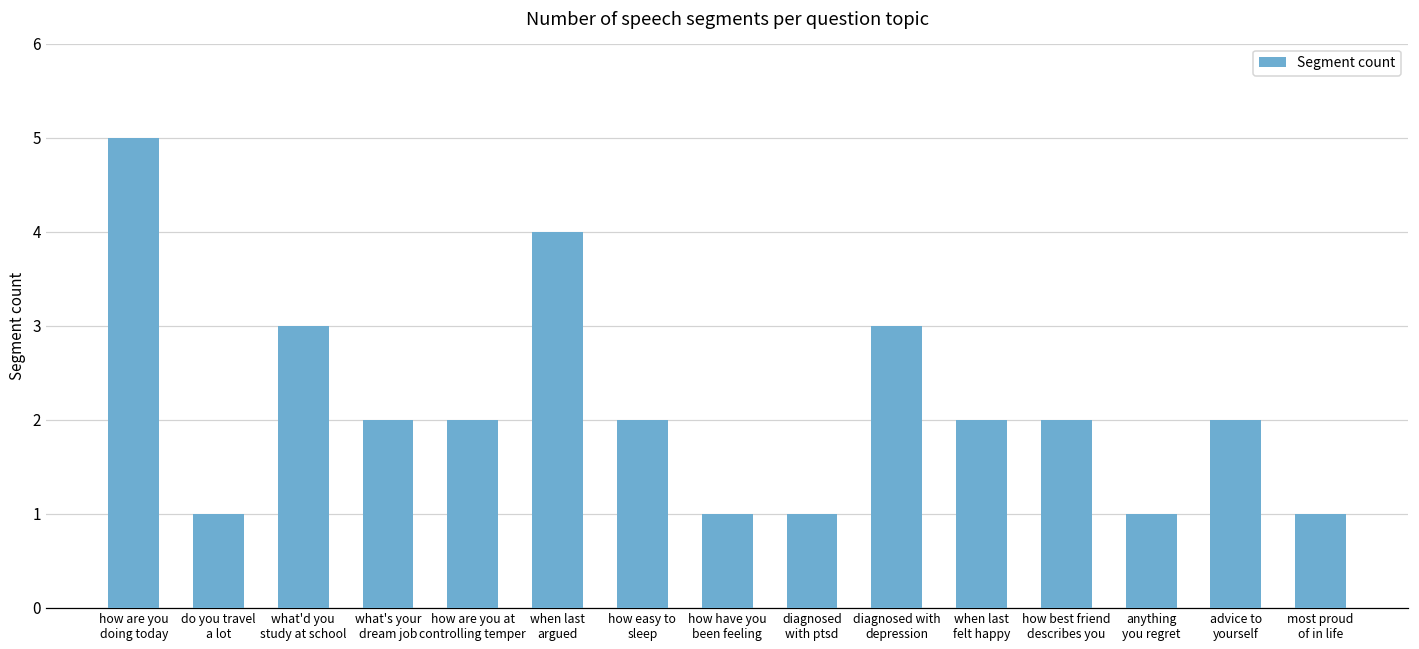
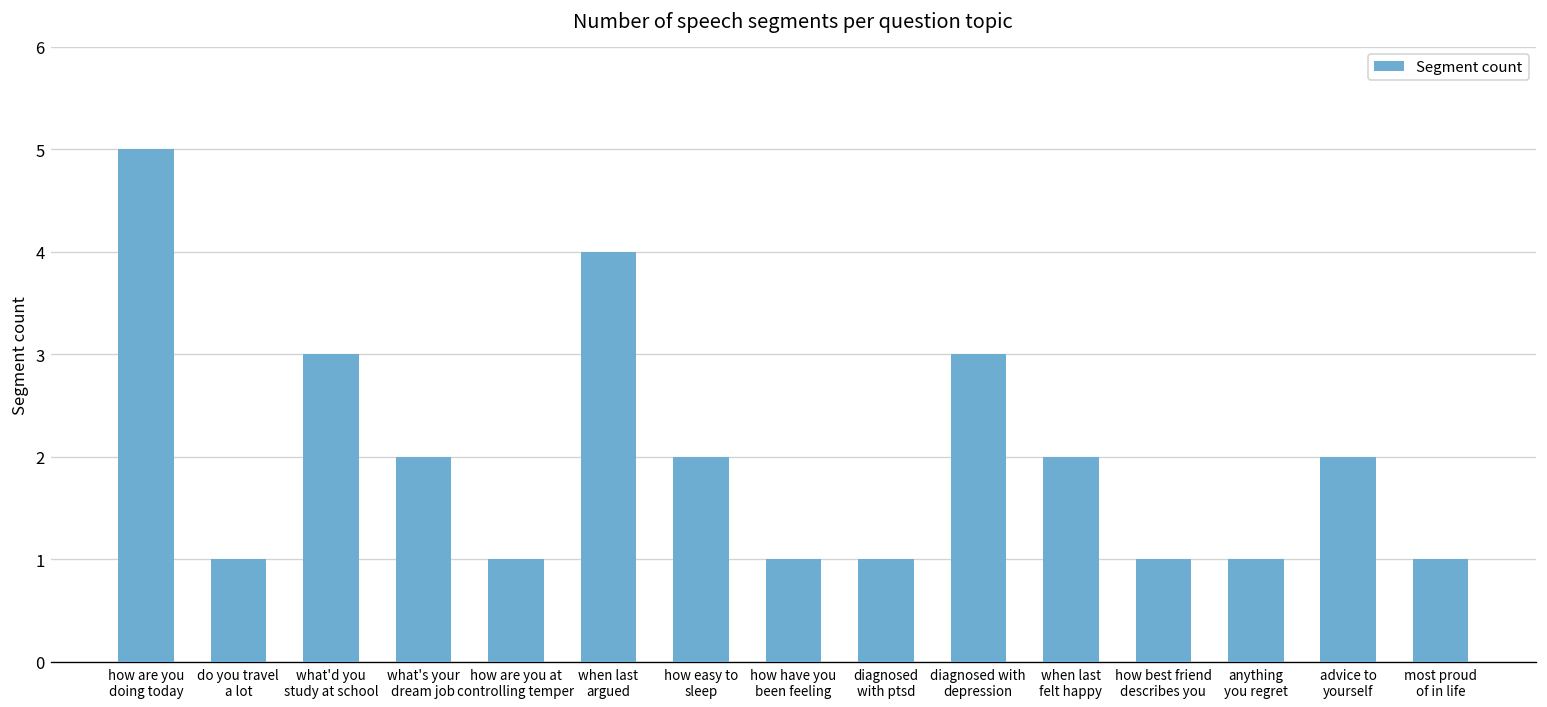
  {
    "how are you doing today": 5,
    "do you travel a lot": 1,
    "what'd you study at school": 3,
    "what's your dream job": 2,
-   "how are you at controlling temper": 2,
+   "how are you at controlling temper": 1,
    "when last argued": 4,
    "how easy to sleep": 2,
    "how have you been feeling": 1,
    "diagnosed with ptsd": 1,
    "diagnosed with depression": 3,
    "when last felt happy": 2,
-   "how best friend describes you": 2,
+   "how best friend describes you": 1,
    "anything you regret": 1,
    "advice to yourself": 2,
    "most proud of in life": 1
  }
